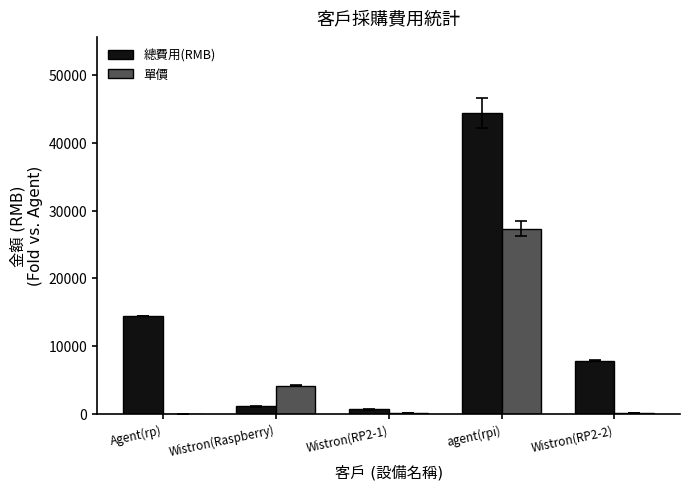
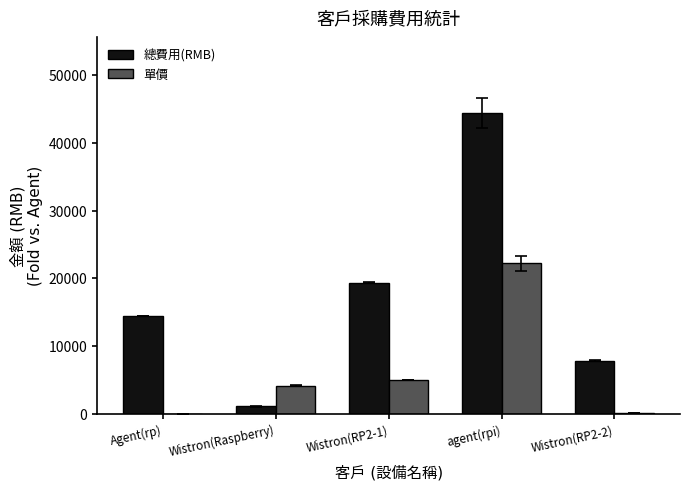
  {
    "總費用(RMB)": {
      "Agent(rp)": 14000,
      "Wistron(Raspberry)": 1000,
-     "Wistron(RP2-1)": 1000,
+     "Wistron(RP2-1)": 19000,
      "agent(rpi)": 44000,
      "Wistron(RP2-2)": 8000
    },
    "單價": {
      "Wistron(Raspberry)": 4000,
-     "Wistron(RP2-1)": 0,
-     "agent(rpi)": 27000
+     "Wistron(RP2-1)": 5000,
+     "agent(rpi)": 22000
    }
  }
